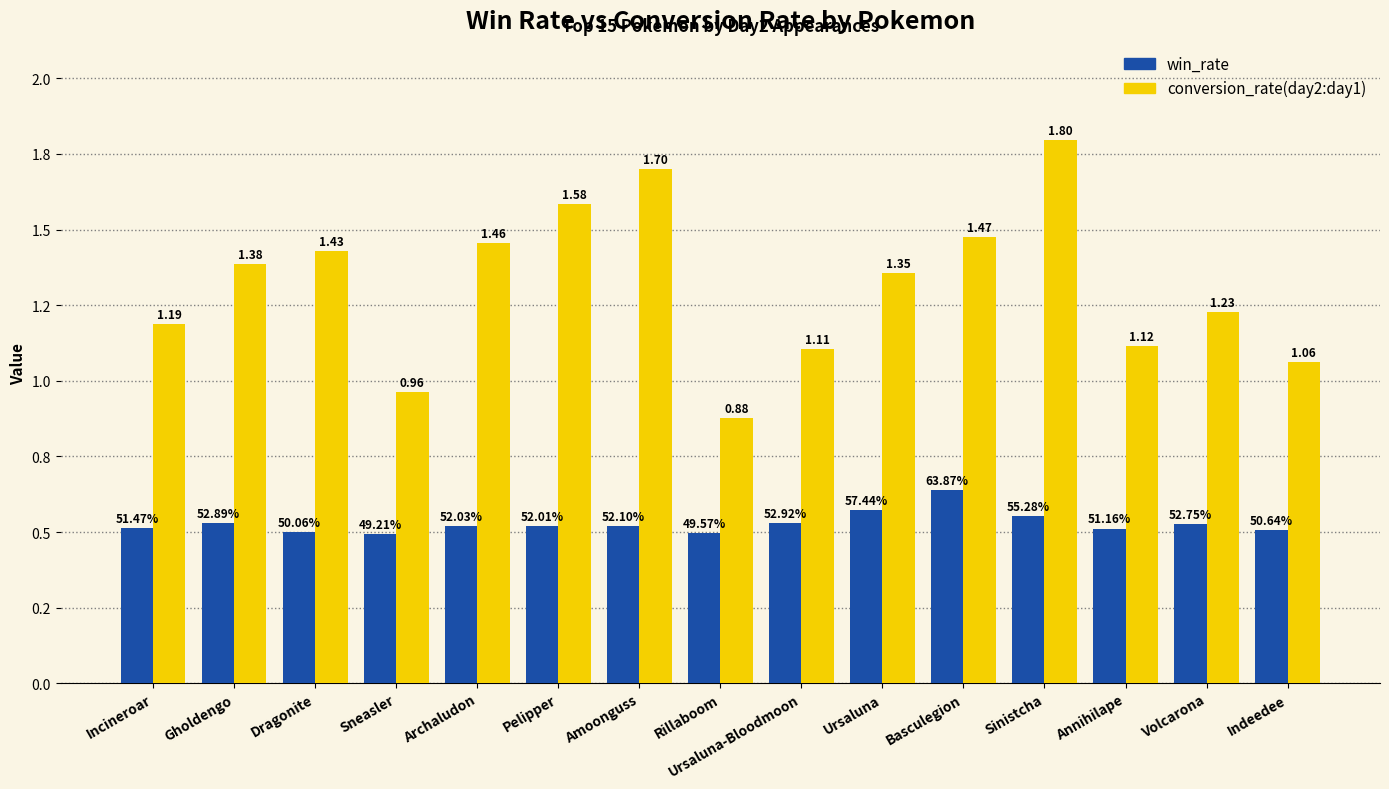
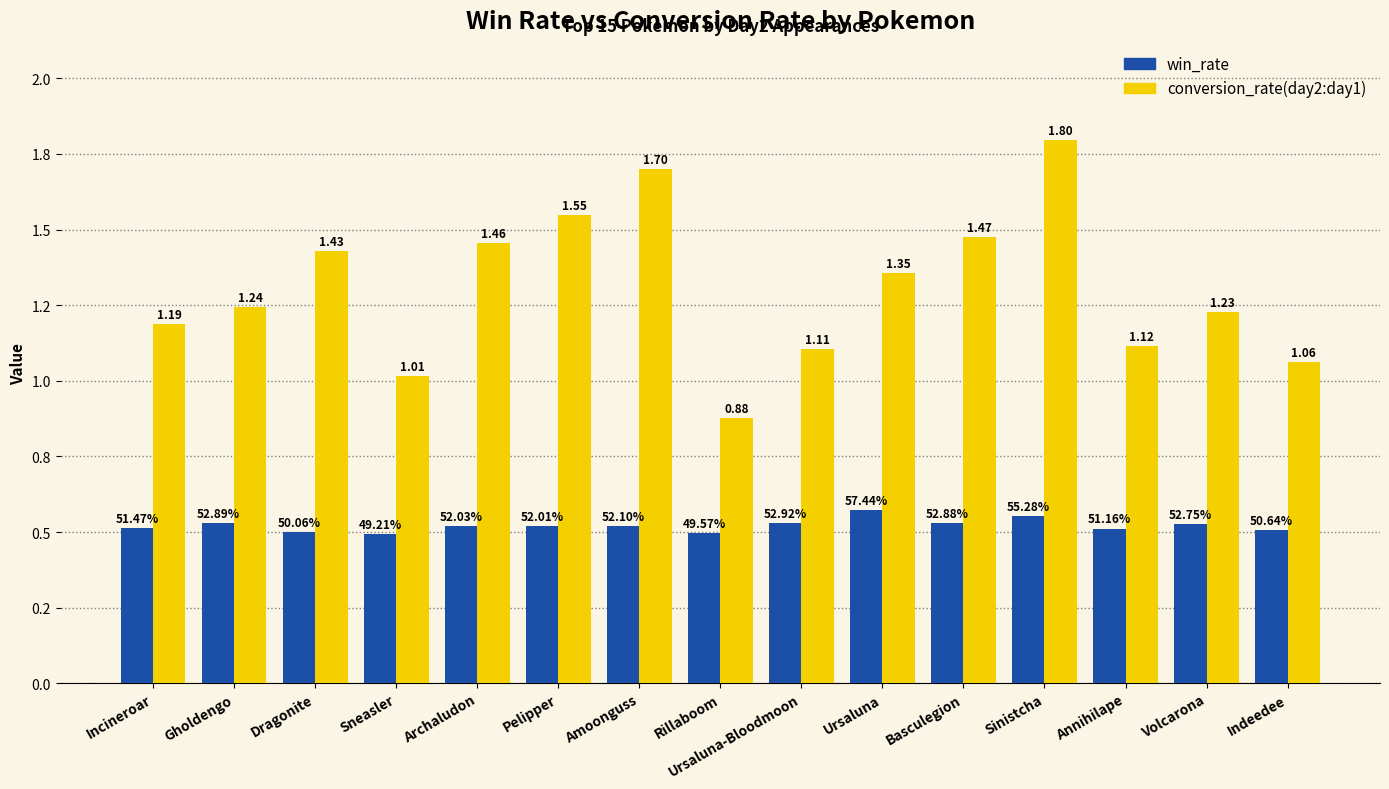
  {
    "win_rate": {
      "Incineroar": "51.47%",
      "Gholdengo": "52.89%",
      "Dragonite": "50.06%",
      "Sneasler": "49.21%",
      "Archaludon": "52.03%",
      "Pelipper": "52.01%",
      "Amoonguss": "52.10%",
      "Rillaboom": "49.57%",
      "Ursaluna-Bloodmoon": "52.92%",
      "Ursaluna": "57.44%",
-     "Basculegion": "63.87%",
+     "Basculegion": "52.88%",
      "Sinistcha": "55.28%",
      "Annihilape": "51.16%",
      "Volcarona": "52.75%",
      "Indeedee": "50.64%"
    },
    "conversion_rate(day2:day1)": {
      "Incineroar": "1.19",
-     "Gholdengo": "1.38",
+     "Gholdengo": "1.24",
      "Dragonite": "1.43",
-     "Sneasler": "0.96",
+     "Sneasler": "1.01",
      "Archaludon": "1.46",
-     "Pelipper": "1.58",
+     "Pelipper": "1.55",
      "Amoonguss": "1.70",
      "Rillaboom": "0.88",
      "Ursaluna-Bloodmoon": "1.11",
      "Ursaluna": "1.35",
      "Basculegion": "1.47",
      "Sinistcha": "1.80",
      "Annihilape": "1.12",
      "Volcarona": "1.23",
      "Indeedee": "1.06"
    }
  }
